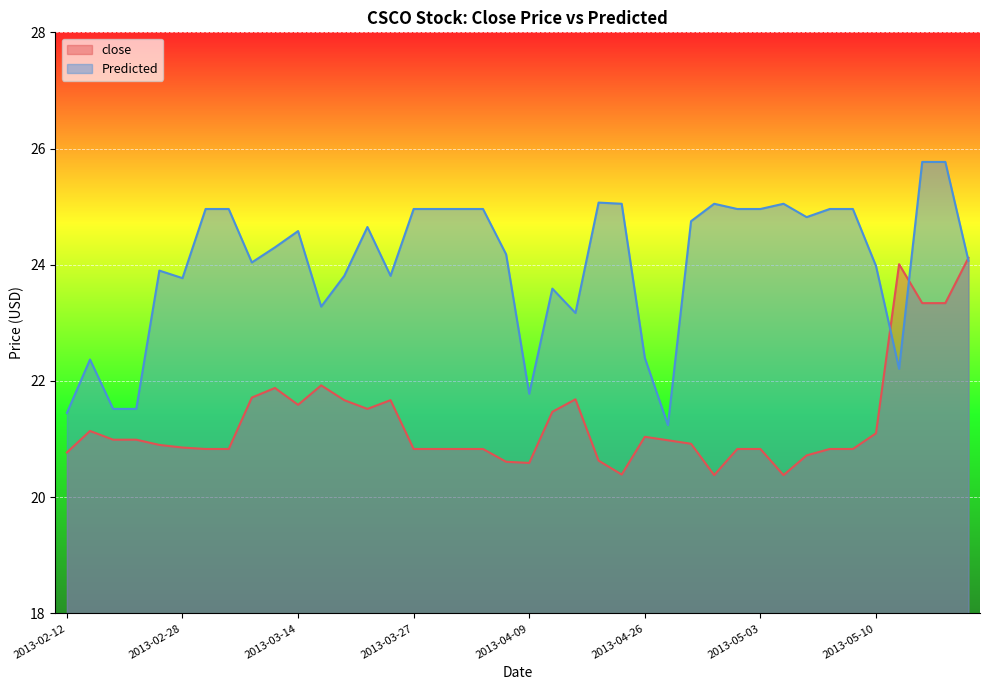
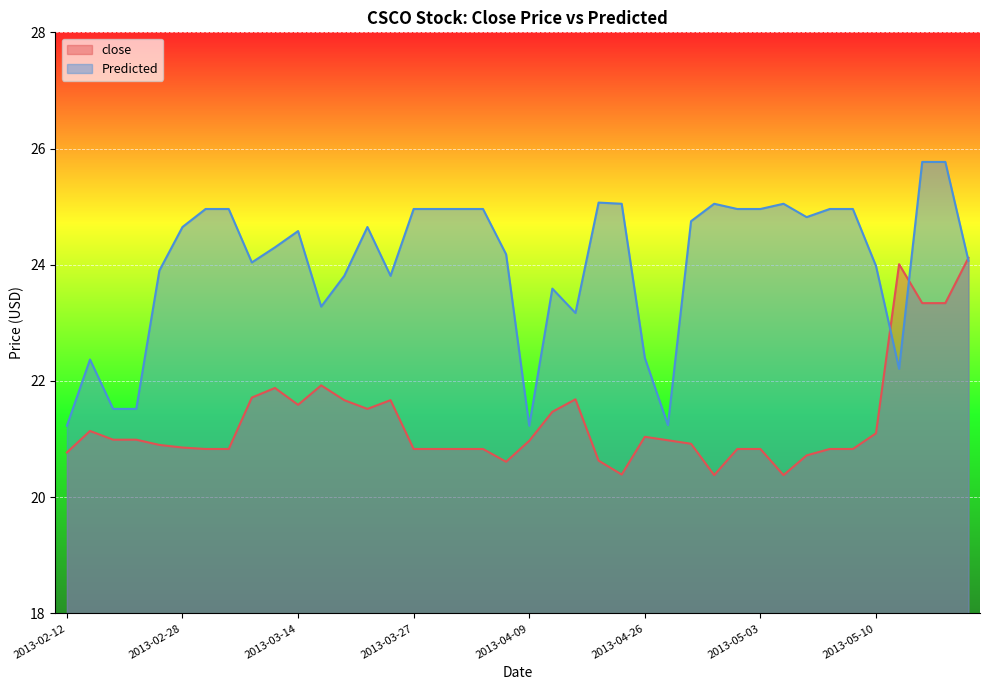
  {
    "close": {
      "2013-02-12": 20.8,
      "2013-02-28": 20.9,
      "2013-03-14": 21.6,
-     "2013-04-09": 20.6,
+     "2013-04-09": 21.0,
      "2013-04-26": 21.0,
      "2013-05-10": 21.1
    },
    "Predicted": {
-     "2013-02-12": 21.5,
-     "2013-02-28": 23.8,
+     "2013-02-12": 21.2,
+     "2013-02-28": 24.7,
      "2013-03-14": 24.6,
-     "2013-04-09": 21.8,
+     "2013-04-09": 21.2,
      "2013-04-26": 22.4,
      "2013-05-10": 24.0
    }
  }
